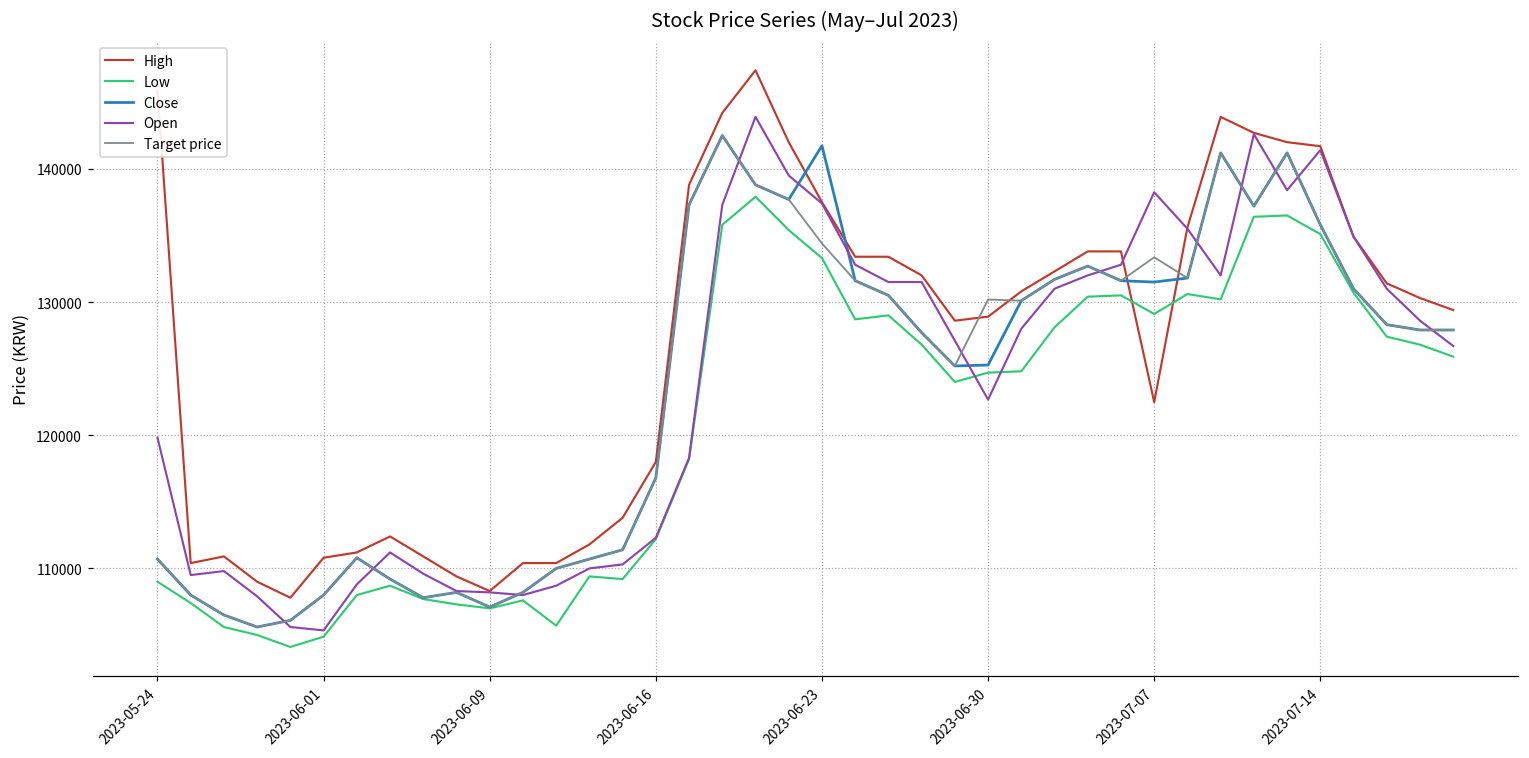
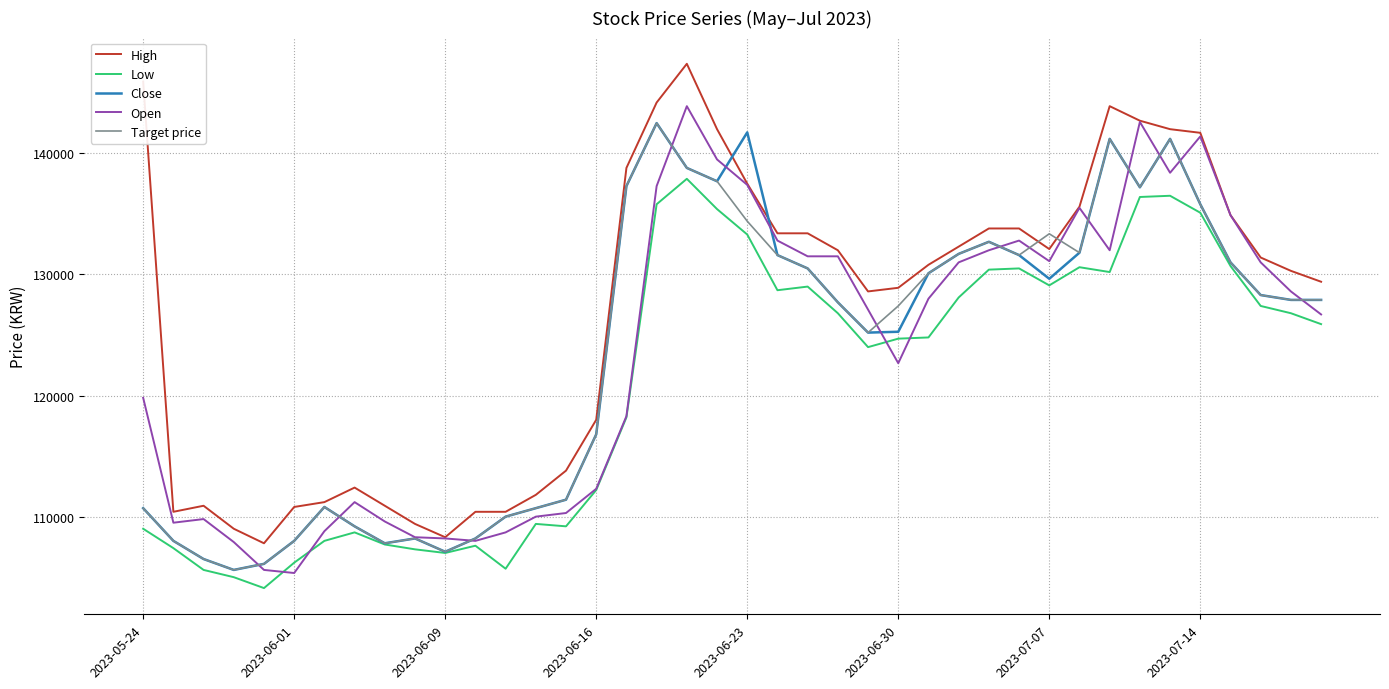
  {
    "High": {
      "2023-06-01": 110800,
      "2023-06-16": 118000,
      "2023-06-30": 128900,
-     "2023-07-07": 122500,
+     "2023-07-07": 132100,
      "2023-07-14": 141700
    },
    "Low": {
      "2023-05-24": 109000,
-     "2023-06-01": 104900,
+     "2023-06-01": 106200,
      "2023-06-23": 133300,
      "2023-06-30": 124700,
      "2023-07-07": 129100,
      "2023-07-14": 135100
    },
    "Close": {
      "2023-06-23": 141700,
      "2023-06-30": 125300,
-     "2023-07-07": 131500
+     "2023-07-07": 129600
    },
    "Open": {
      "2023-05-24": 119800,
      "2023-06-01": 105300,
      "2023-06-30": 122700,
-     "2023-07-07": 138200,
+     "2023-07-07": 131100,
      "2023-07-14": 141400
    },
    "Target price": {
      "2023-06-23": 134400,
-     "2023-06-30": 130200,
+     "2023-06-30": 127400,
      "2023-07-07": 133400
    }
  }
